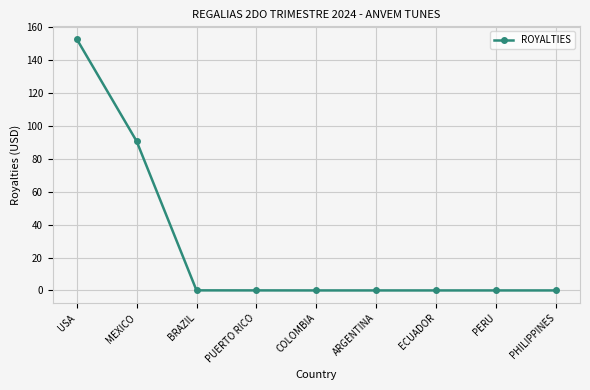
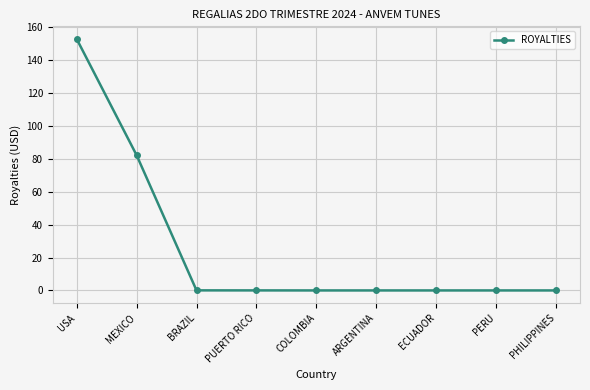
  {
    "USA": 153,
-   "MEXICO": 91,
+   "MEXICO": 82,
    "BRAZIL": 0,
    "PUERTO RICO": 0,
    "COLOMBIA": 0,
    "ARGENTINA": 0,
    "ECUADOR": 0,
    "PERU": 0,
    "PHILIPPINES": 0
  }
